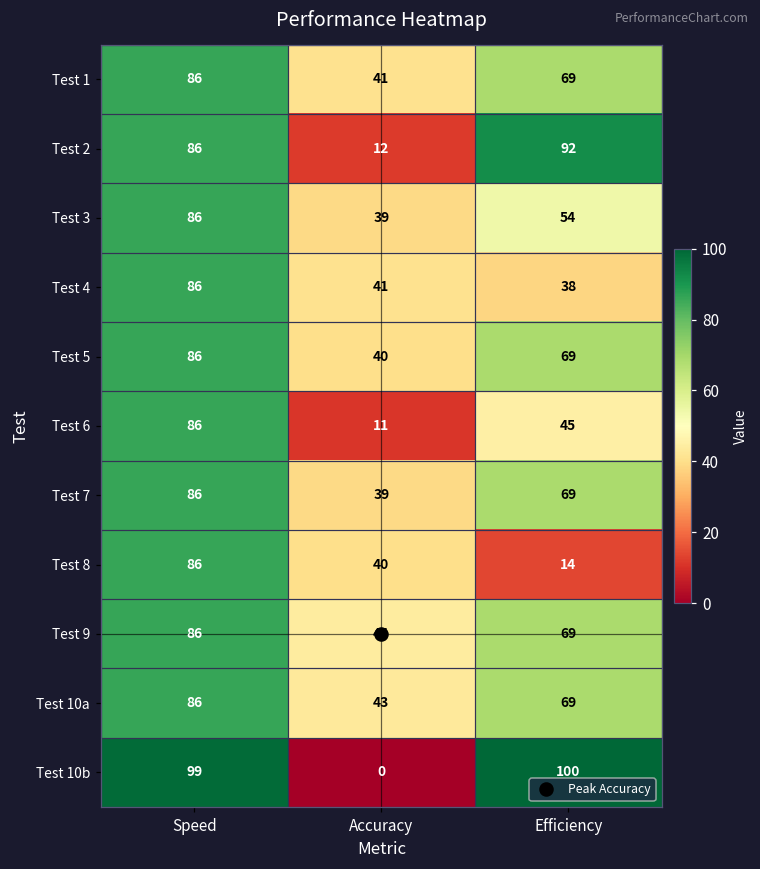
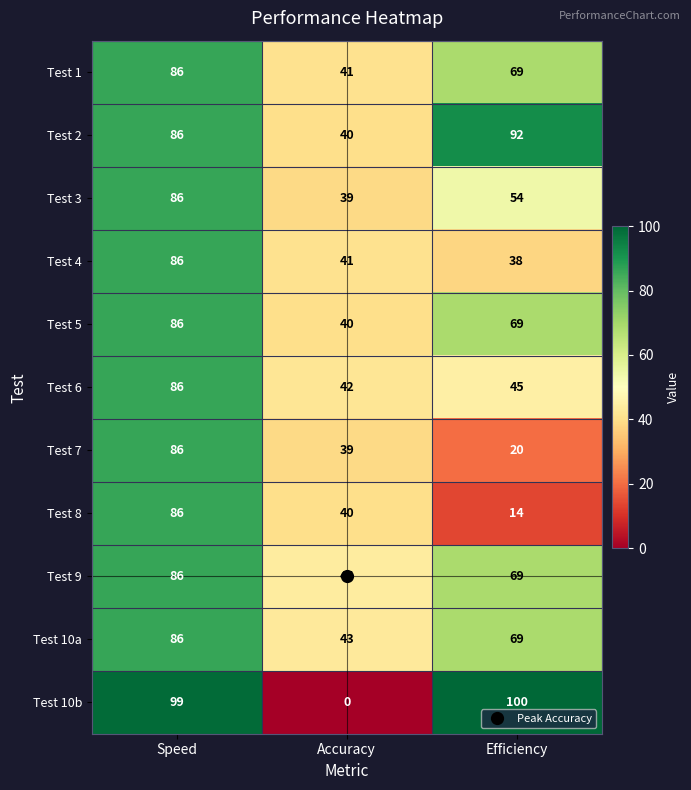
  {
    "Test 1": {
      "Speed": 86,
      "Accuracy": 41,
      "Efficiency": 69
    },
    "Test 2": {
      "Speed": 86,
-     "Accuracy": 12,
+     "Accuracy": 40,
      "Efficiency": 92
    },
    "Test 3": {
      "Speed": 86,
      "Accuracy": 39,
      "Efficiency": 54
    },
    "Test 4": {
      "Speed": 86,
      "Accuracy": 41,
      "Efficiency": 38
    },
    "Test 5": {
      "Speed": 86,
      "Accuracy": 40,
      "Efficiency": 69
    },
    "Test 6": {
      "Speed": 86,
-     "Accuracy": 11,
+     "Accuracy": 42,
      "Efficiency": 45
    },
    "Test 7": {
      "Speed": 86,
      "Accuracy": 39,
-     "Efficiency": 69
+     "Efficiency": 20
    },
    "Test 8": {
      "Speed": 86,
      "Accuracy": 40,
      "Efficiency": 14
    },
    "Test 9": {
      "Speed": 86,
      "Efficiency": 69
    },
    "Test 10a": {
      "Speed": 86,
      "Accuracy": 43,
      "Efficiency": 69
    },
    "Test 10b": {
      "Speed": 99,
      "Accuracy": 0,
      "Efficiency": 100
    }
  }
